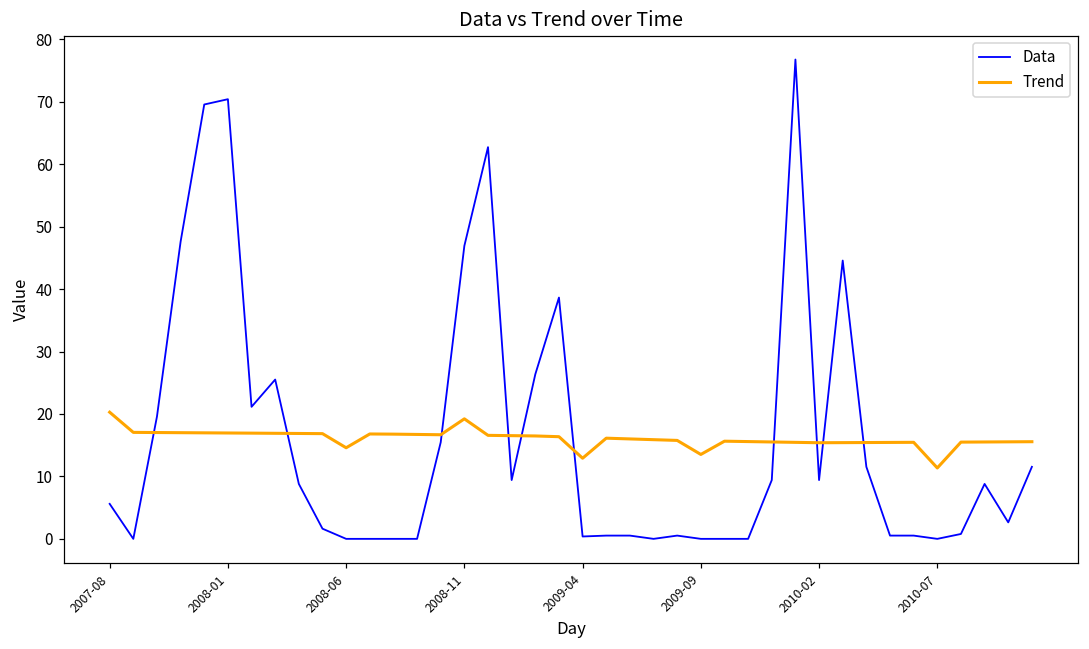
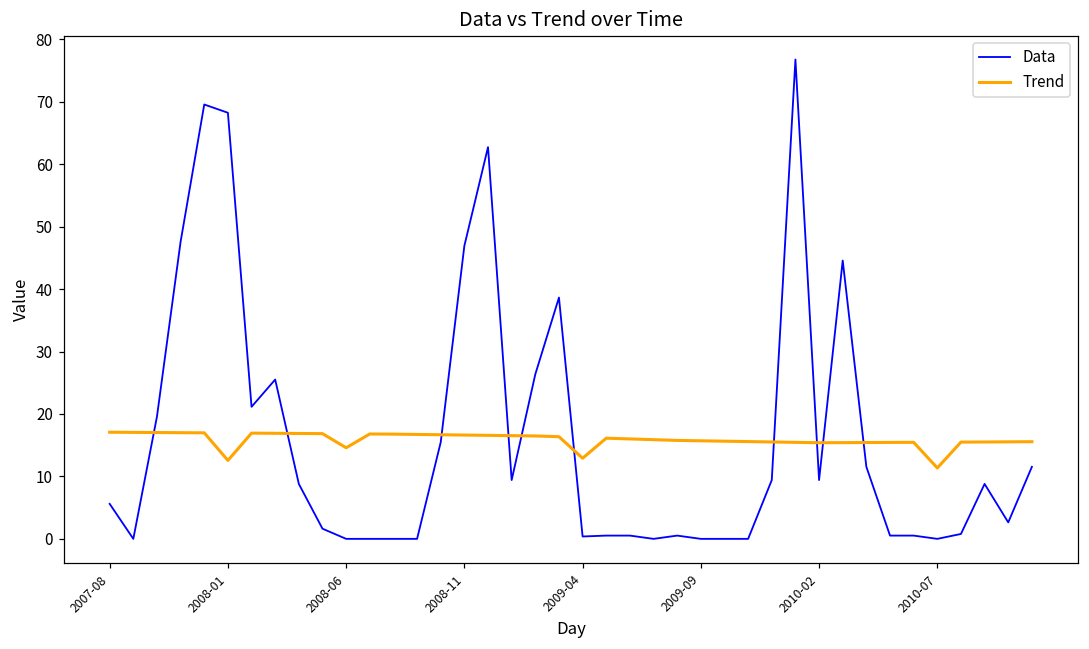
  {
    "Data": {
      "2007-08": 6,
-     "2008-01": 70,
+     "2008-01": 68,
      "2008-06": 0,
      "2008-11": 47,
      "2009-04": 0,
      "2009-09": 0,
      "2010-02": 9,
      "2010-07": 0
    },
    "Trend": {
-     "2007-08": 20,
-     "2008-01": 17,
+     "2007-08": 17,
+     "2008-01": 13,
      "2008-06": 15,
-     "2008-11": 19,
+     "2008-11": 17,
      "2009-04": 13,
-     "2009-09": 14,
+     "2009-09": 16,
      "2010-02": 15,
      "2010-07": 11
    }
  }
